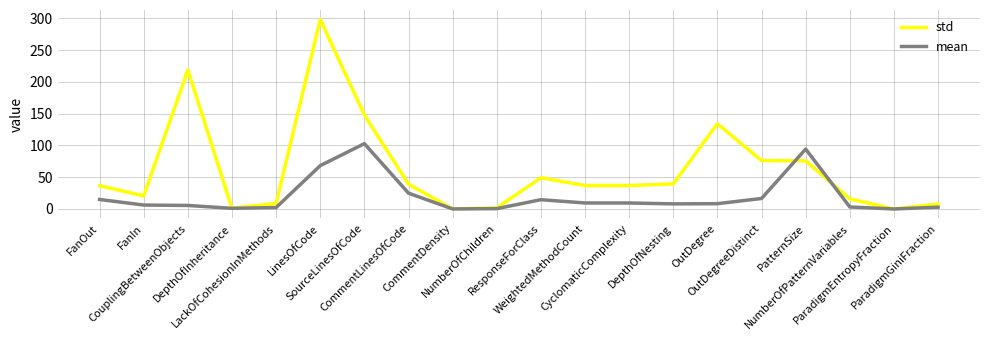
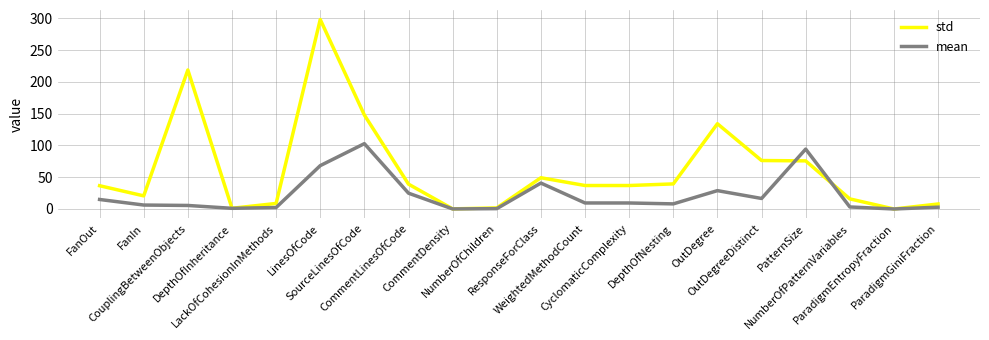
  {
    "std": {
      "FanOut": 40,
      "FanIn": 20,
      "CouplingBetweenObjects": 220,
      "LackOfCohesionInMethods": 10,
      "LinesOfCode": 300,
      "SourceLinesOfCode": 150,
      "CommentLinesOfCode": 40,
      "ResponseForClass": 50,
      "WeightedMethodCount": 40,
      "CyclomaticComplexity": 40,
      "DepthOfNesting": 40,
      "OutDegree": 130,
      "OutDegreeDistinct": 80,
      "PatternSize": 80,
      "NumberOfPatternVariables": 20,
      "ParadigmGiniFraction": 10
    },
    "mean": {
      "FanOut": 10,
      "FanIn": 10,
      "CouplingBetweenObjects": 10,
      "LackOfCohesionInMethods": 0,
      "LinesOfCode": 70,
      "SourceLinesOfCode": 100,
      "CommentLinesOfCode": 20,
-     "ResponseForClass": 10,
+     "ResponseForClass": 40,
      "WeightedMethodCount": 10,
      "CyclomaticComplexity": 10,
      "DepthOfNesting": 10,
-     "OutDegree": 10,
+     "OutDegree": 30,
      "OutDegreeDistinct": 20,
      "PatternSize": 90,
      "NumberOfPatternVariables": 0,
      "ParadigmGiniFraction": 0
    }
  }
